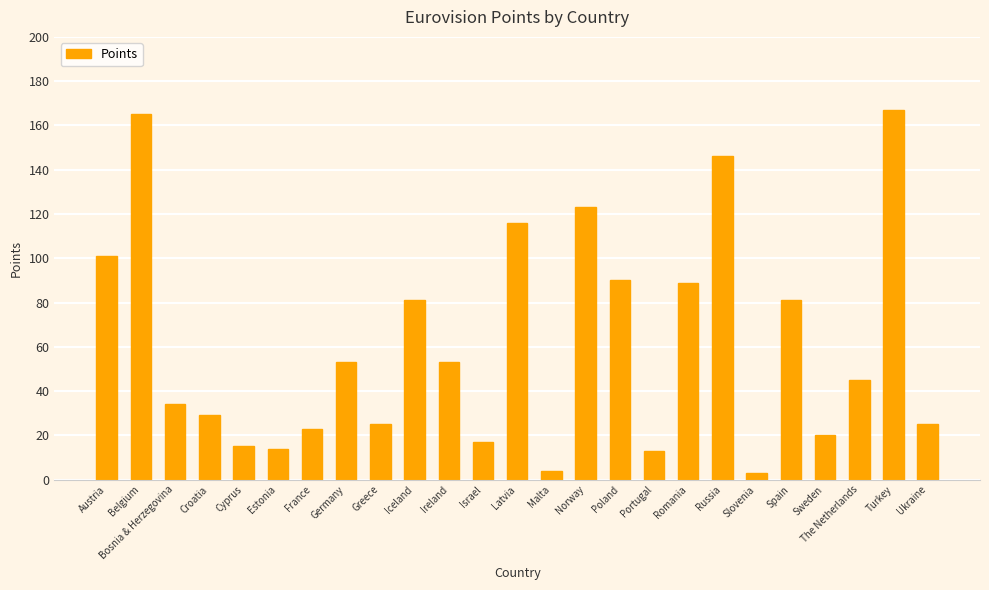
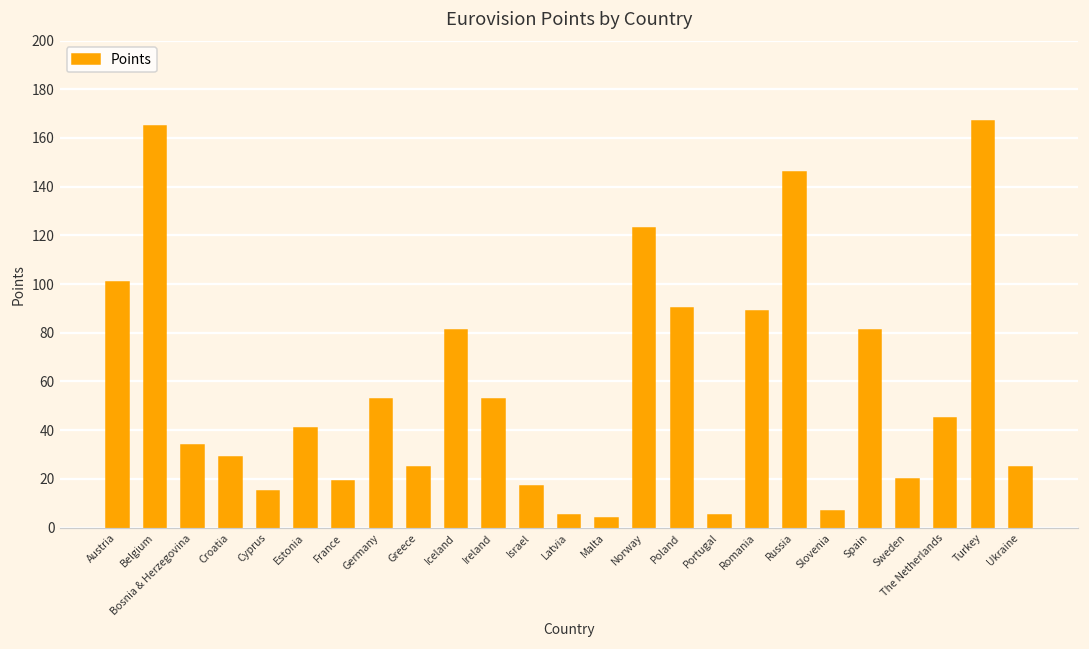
  {
    "Austria": 101,
    "Belgium": 165,
    "Bosnia & Herzegovina": 34,
    "Croatia": 29,
    "Cyprus": 15,
-   "Estonia": 14,
-   "France": 23,
+   "Estonia": 41,
+   "France": 19,
    "Germany": 53,
    "Greece": 25,
    "Iceland": 81,
    "Ireland": 53,
    "Israel": 17,
-   "Latvia": 116,
+   "Latvia": 5,
    "Malta": 4,
    "Norway": 123,
    "Poland": 90,
-   "Portugal": 13,
+   "Portugal": 5,
    "Romania": 89,
    "Russia": 146,
-   "Slovenia": 3,
+   "Slovenia": 7,
    "Spain": 81,
    "Sweden": 20,
    "The Netherlands": 45,
    "Turkey": 167,
    "Ukraine": 25
  }
